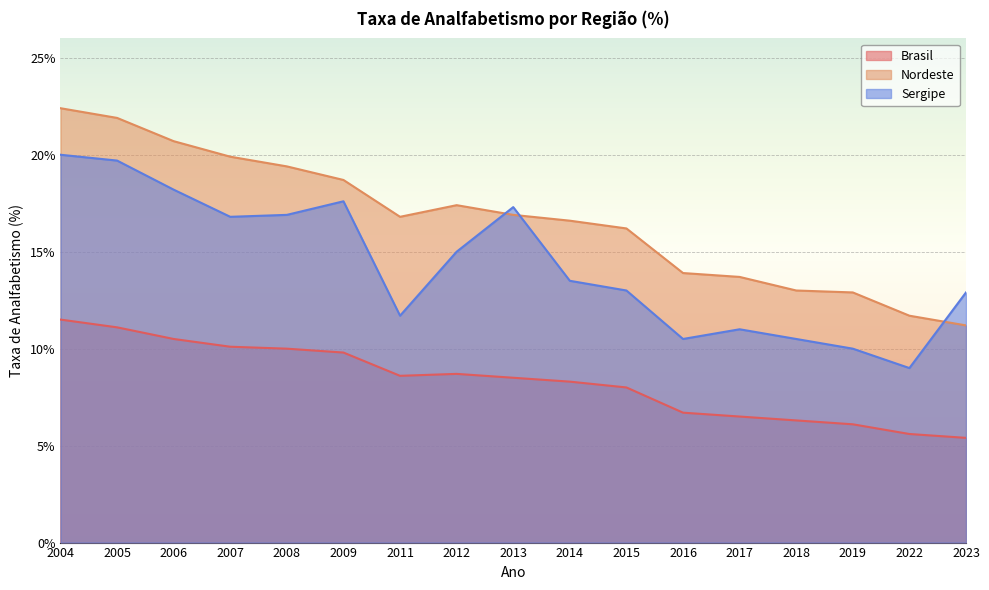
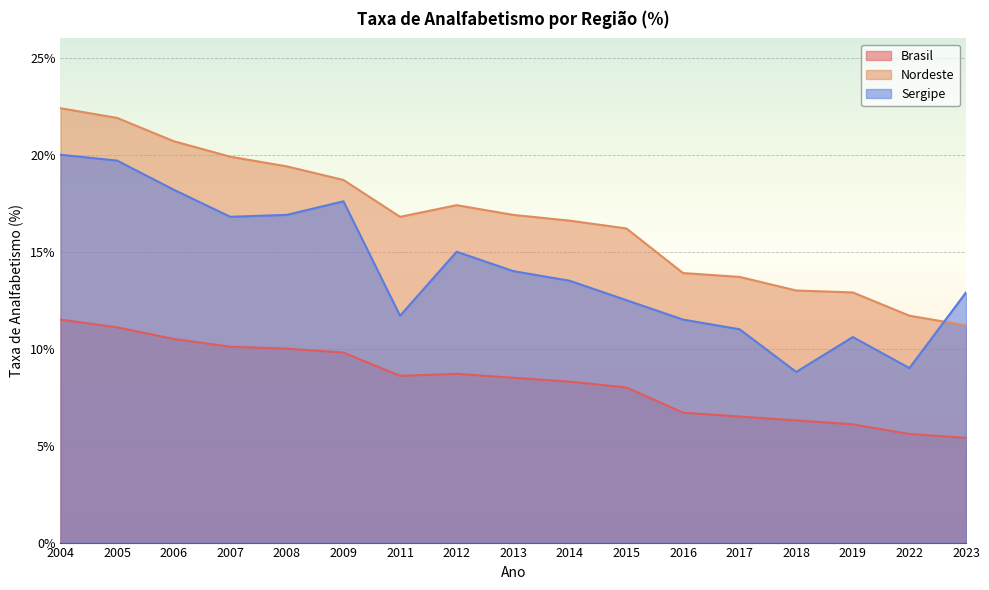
  {
    "Sergipe": {
      "2004": "20.0%",
      "2005": "19.7%",
      "2006": "18.2%",
      "2007": "16.8%",
      "2008": "16.9%",
      "2009": "17.6%",
      "2011": "11.7%",
      "2012": "15.0%",
-     "2013": "17.3%",
+     "2013": "14.0%",
      "2014": "13.5%",
-     "2015": "13.0%",
-     "2016": "10.5%",
+     "2015": "12.5%",
+     "2016": "11.5%",
      "2017": "11.0%",
-     "2018": "10.5%",
-     "2019": "10.0%",
+     "2018": "8.8%",
+     "2019": "10.6%",
      "2022": "9.0%",
      "2023": "12.9%"
    }
  }
